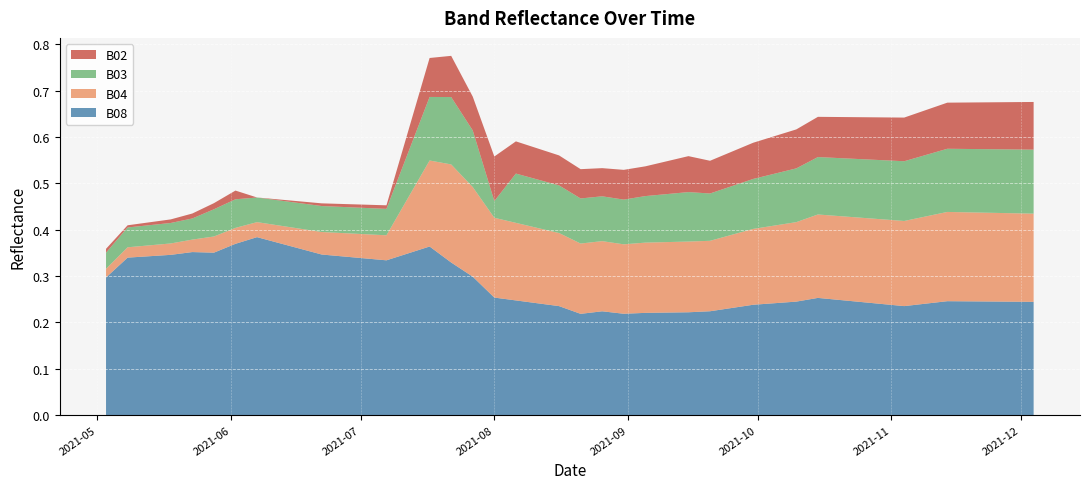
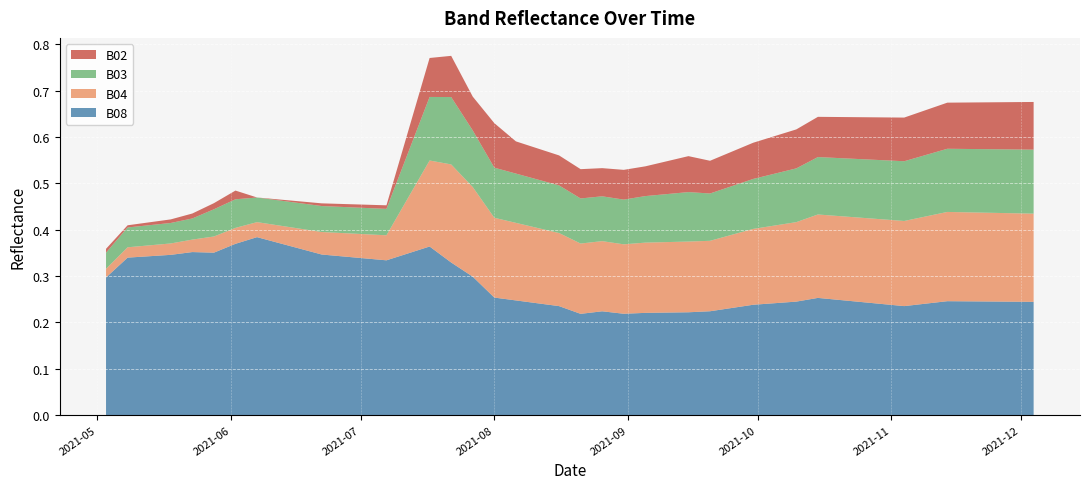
  {
    "B08": {
      "2021-08": 0.25
    },
    "B04": {
      "2021-08": 0.17
    },
    "B03": {
-     "2021-08": 0.04
+     "2021-08": 0.11
    },
    "B02": {
      "2021-08": 0.10
    }
  }
